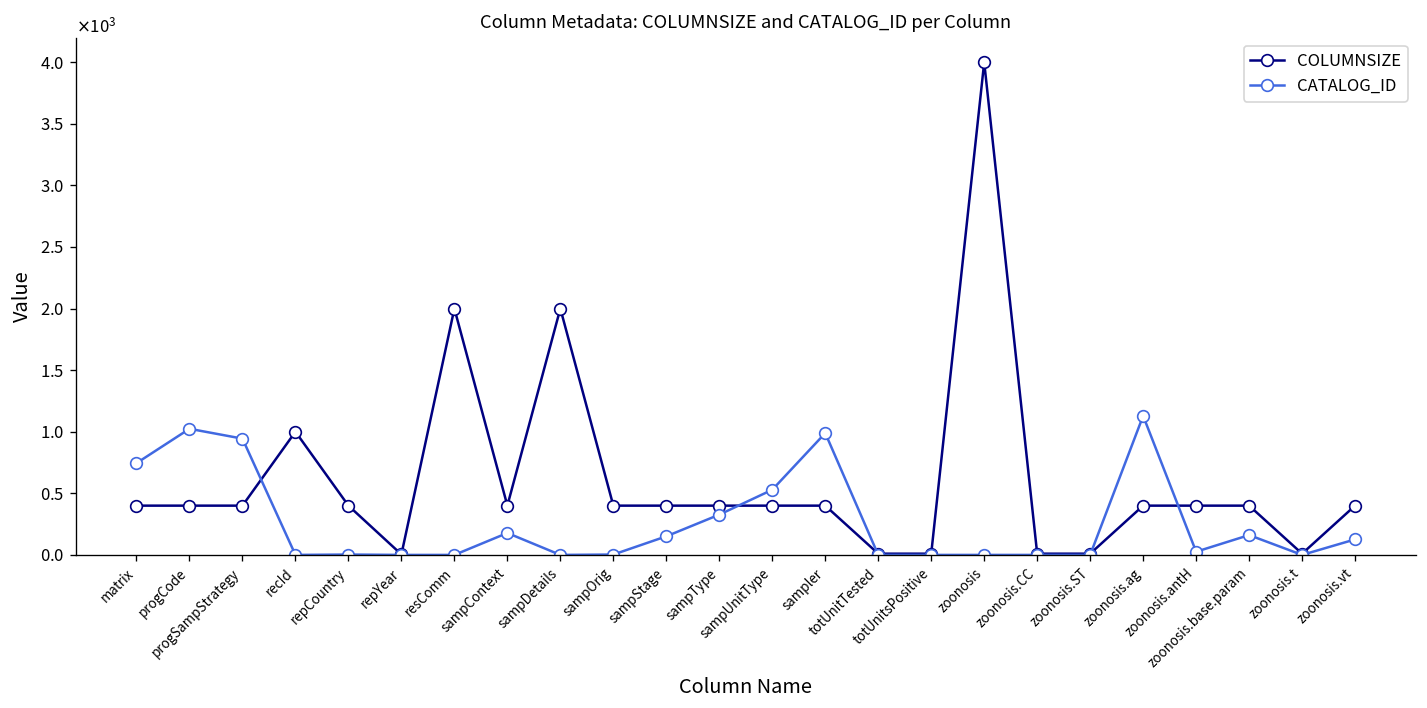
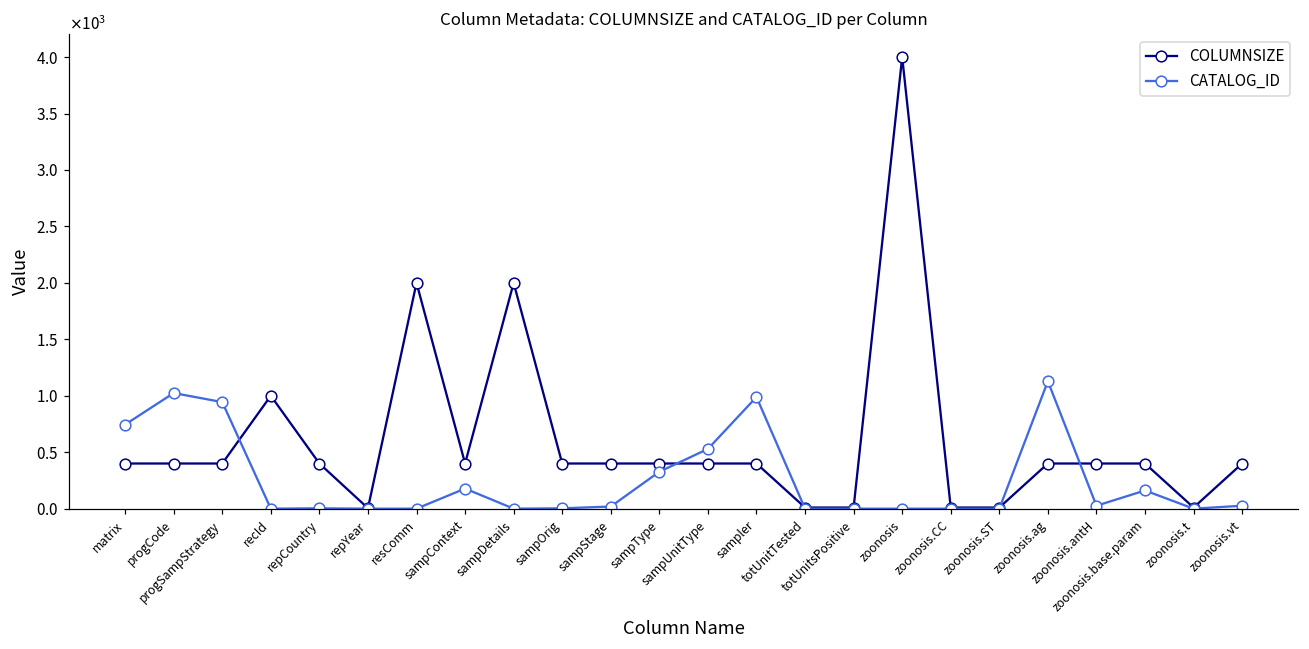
  {
    "COLUMNSIZE": {
      "matrix": 400,
      "progCode": 400,
      "progSampStrategy": 400,
      "recId": 1000,
      "repCountry": 400,
      "resComm": 2000,
      "sampContext": 400,
      "sampDetails": 2000,
      "sampOrig": 400,
      "sampStage": 400,
      "sampType": 400,
      "sampUnitType": 400,
      "sampler": 400,
      "zoonosis": 4000,
      "zoonosis.ag": 400,
      "zoonosis.antH": 400,
      "zoonosis.base.param": 400,
      "zoonosis.vt": 400
    },
    "CATALOG_ID": {
      "matrix": 750,
      "progCode": 1020,
      "progSampStrategy": 940,
      "recId": 0,
      "repCountry": 0,
      "resComm": 0,
      "sampContext": 180,
      "sampDetails": 0,
      "sampOrig": 0,
-     "sampStage": 150,
+     "sampStage": 20,
      "sampType": 330,
      "sampUnitType": 530,
      "sampler": 990,
      "zoonosis": 0,
      "zoonosis.ag": 1130,
      "zoonosis.antH": 30,
      "zoonosis.base.param": 160,
-     "zoonosis.vt": 130
+     "zoonosis.vt": 30
    }
  }
